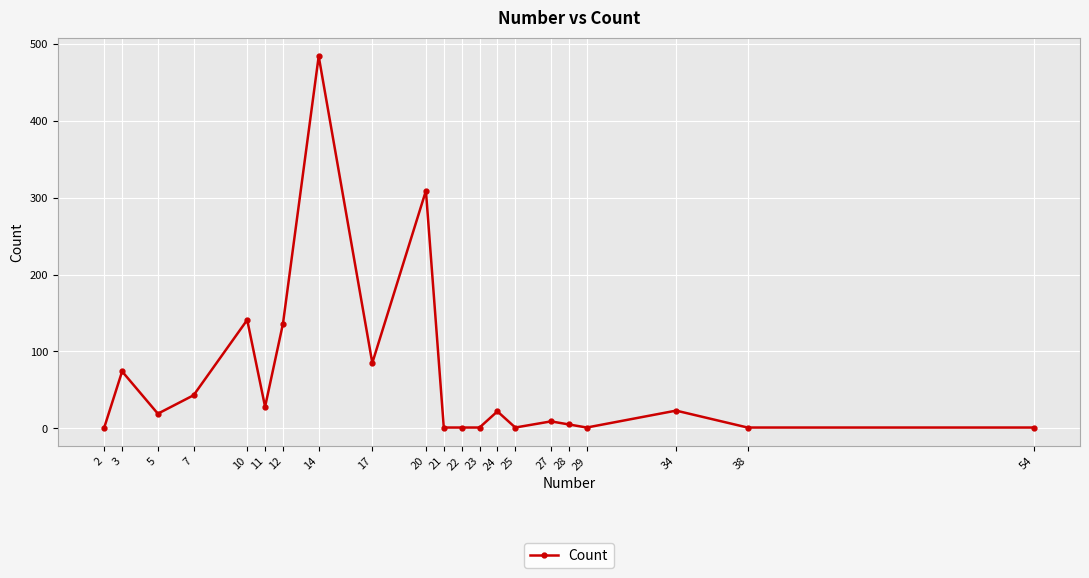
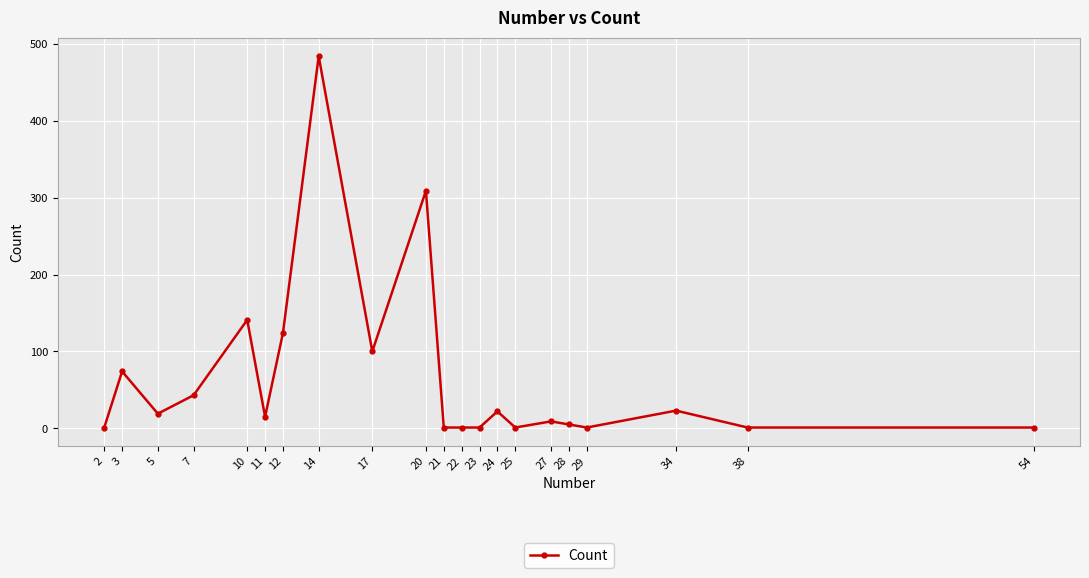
  {
    "2": 0,
    "3": 70,
    "5": 20,
    "7": 40,
    "10": 140,
-   "11": 30,
-   "12": 140,
+   "11": 20,
+   "12": 120,
    "14": 480,
-   "17": 90,
+   "17": 100,
    "20": 310,
    "21": 0,
    "22": 0,
    "23": 0,
    "24": 20,
    "25": 0,
    "27": 10,
    "28": 10,
    "29": 0,
    "34": 20,
    "38": 0,
    "54": 0
  }
